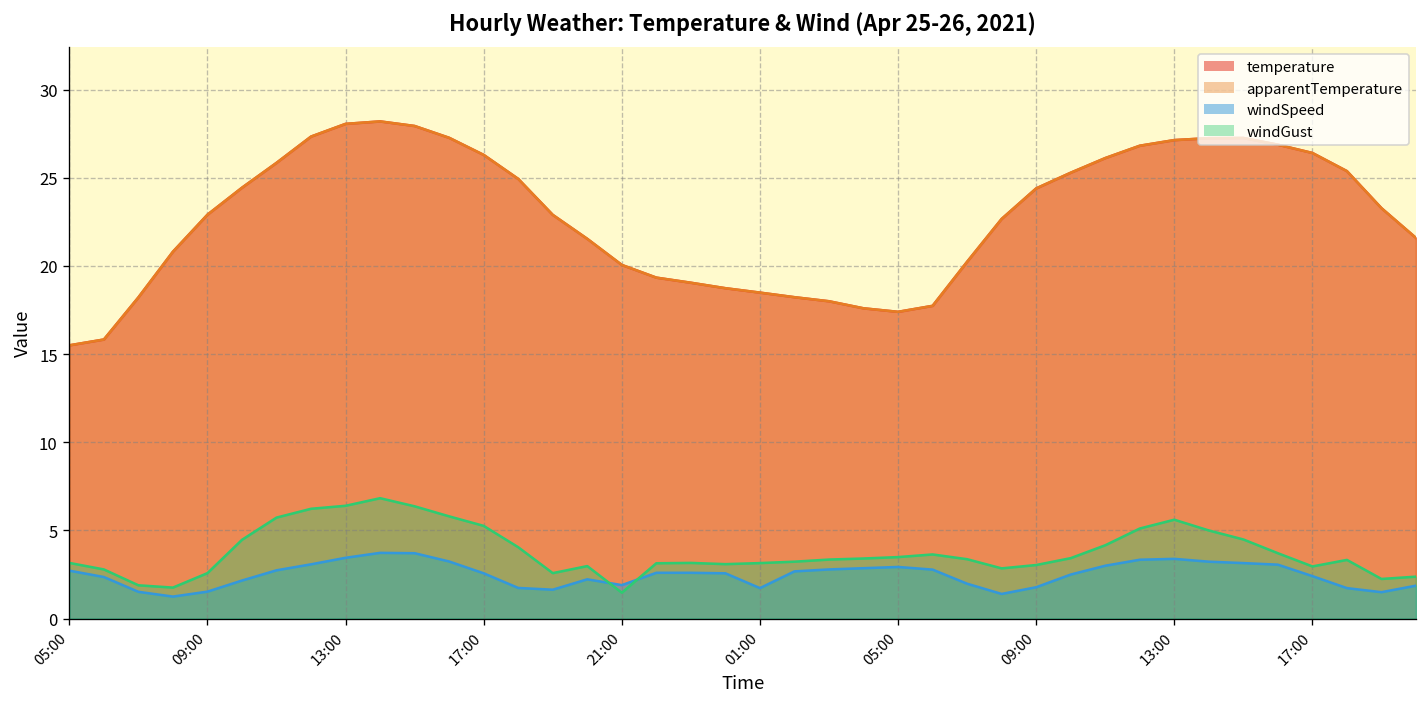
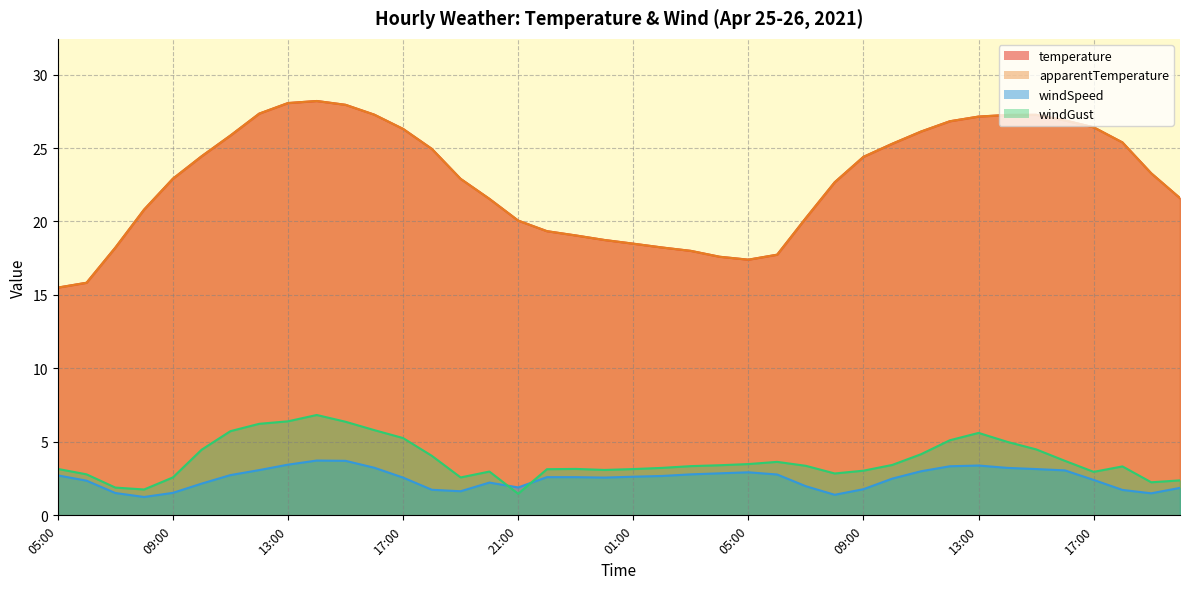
  {
    "apparentTemperature": {
      "21:00": 20.1,
      "01:00": 18.5
    },
    "windSpeed": {
      "21:00": 1.9,
-     "01:00": 1.7
+     "01:00": 2.6
    },
    "windGust": {
      "21:00": 1.5,
      "01:00": 3.2
    }
  }
